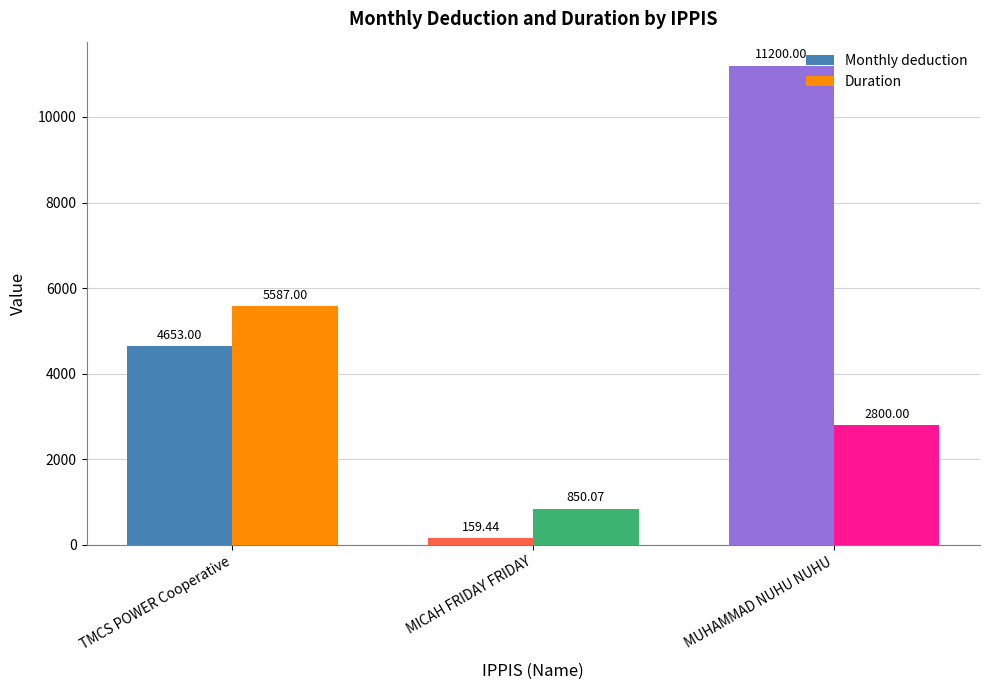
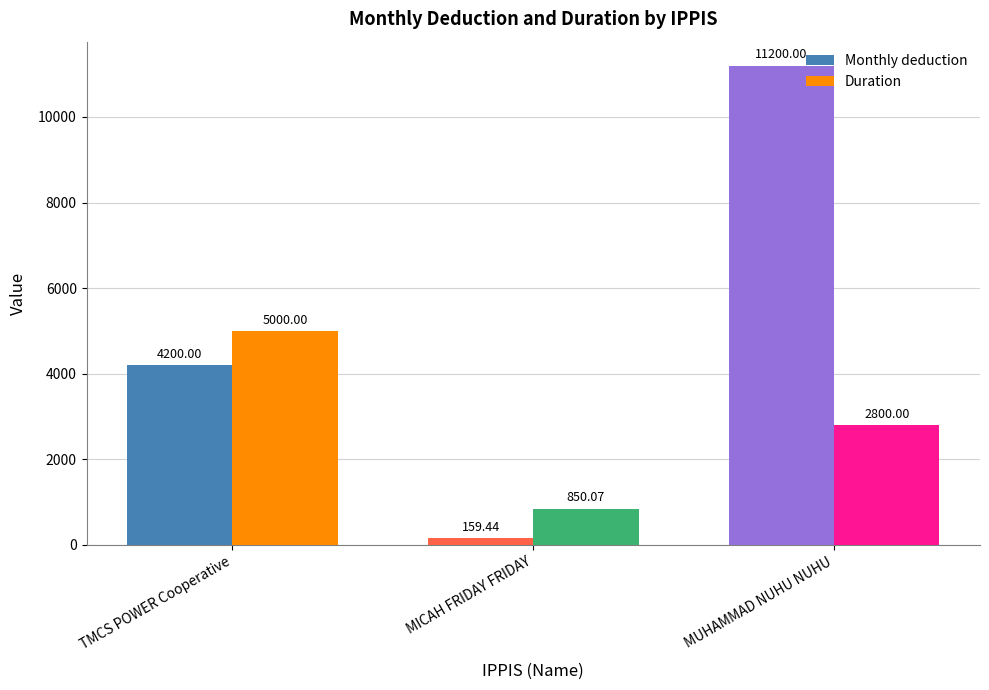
  {
    "Monthly deduction": {
-     "TMCS POWER Cooperative": 4653.00,
+     "TMCS POWER Cooperative": 4200.00,
      "MICAH FRIDAY FRIDAY": 159.44,
      "MUHAMMAD NUHU NUHU": 11200.00
    },
    "Duration": {
-     "TMCS POWER Cooperative": 5587.00,
+     "TMCS POWER Cooperative": 5000.00,
      "MICAH FRIDAY FRIDAY": 850.07,
      "MUHAMMAD NUHU NUHU": 2800.00
    }
  }
